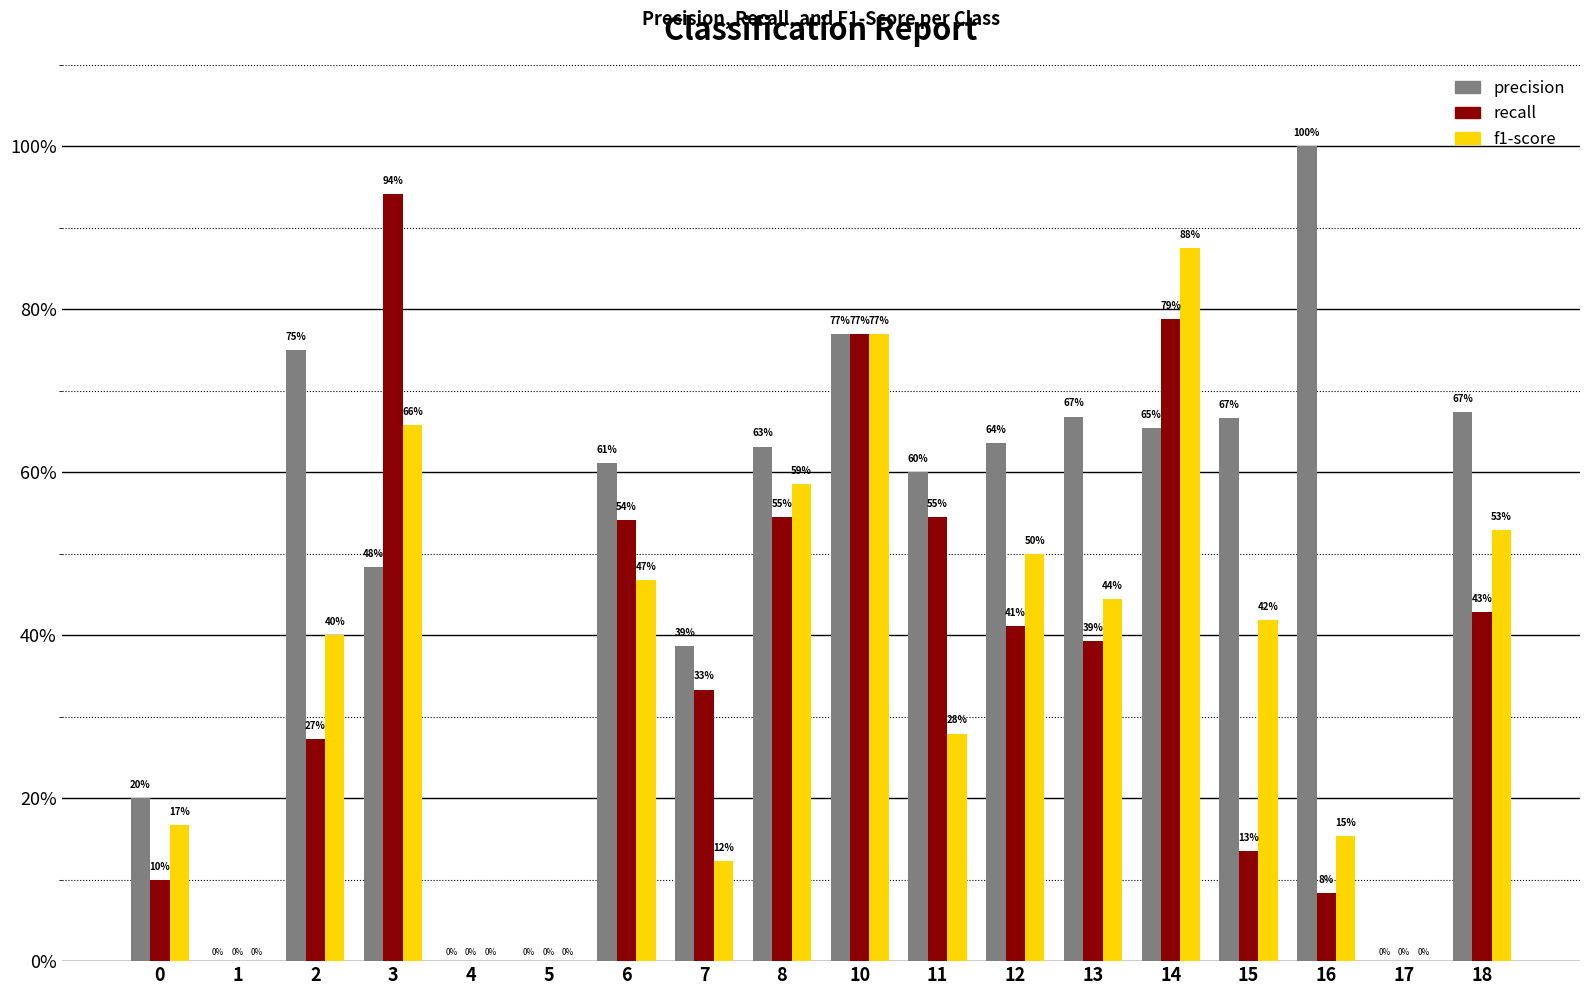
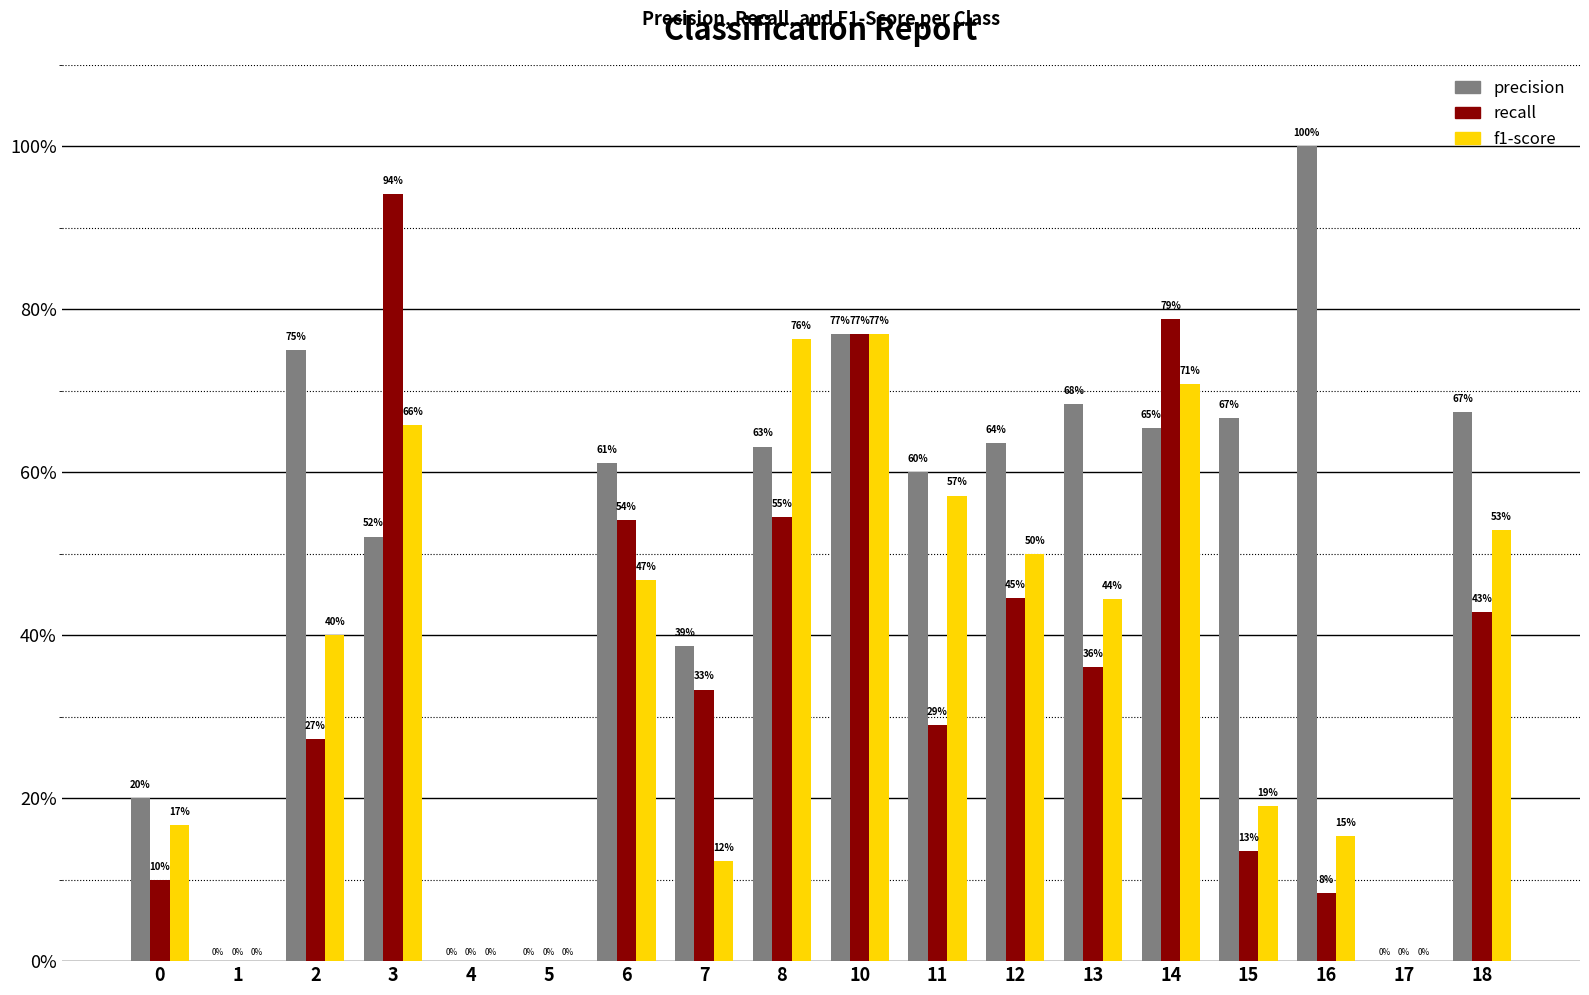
  {
    "precision": {
      "0": "20%",
      "1": "0%",
      "2": "75%",
-     "3": "48%",
+     "3": "52%",
      "4": "0%",
      "5": "0%",
      "6": "61%",
      "7": "39%",
      "8": "63%",
      "10": "77%",
      "11": "60%",
      "12": "64%",
-     "13": "67%",
+     "13": "68%",
      "14": "65%",
      "15": "67%",
      "16": "100%",
      "17": "0%",
      "18": "67%"
    },
    "recall": {
      "0": "10%",
      "1": "0%",
      "2": "27%",
      "3": "94%",
      "4": "0%",
      "5": "0%",
      "6": "54%",
      "7": "33%",
      "8": "55%",
      "10": "77%",
-     "11": "55%",
-     "12": "41%",
-     "13": "39%",
+     "11": "29%",
+     "12": "45%",
+     "13": "36%",
      "14": "79%",
      "15": "13%",
      "16": "8%",
      "17": "0%",
      "18": "43%"
    },
    "f1-score": {
      "0": "17%",
      "1": "0%",
      "2": "40%",
      "3": "66%",
      "4": "0%",
      "5": "0%",
      "6": "47%",
      "7": "12%",
-     "8": "59%",
+     "8": "76%",
      "10": "77%",
-     "11": "28%",
+     "11": "57%",
      "12": "50%",
      "13": "44%",
-     "14": "88%",
-     "15": "42%",
+     "14": "71%",
+     "15": "19%",
      "16": "15%",
      "17": "0%",
      "18": "53%"
    }
  }
